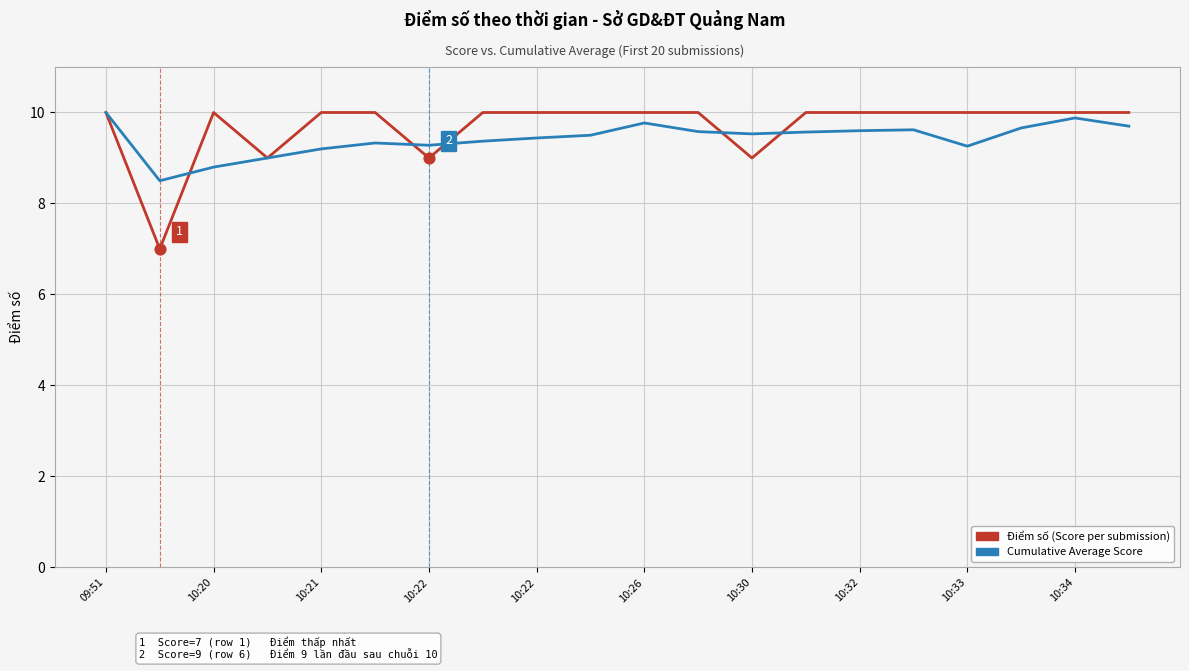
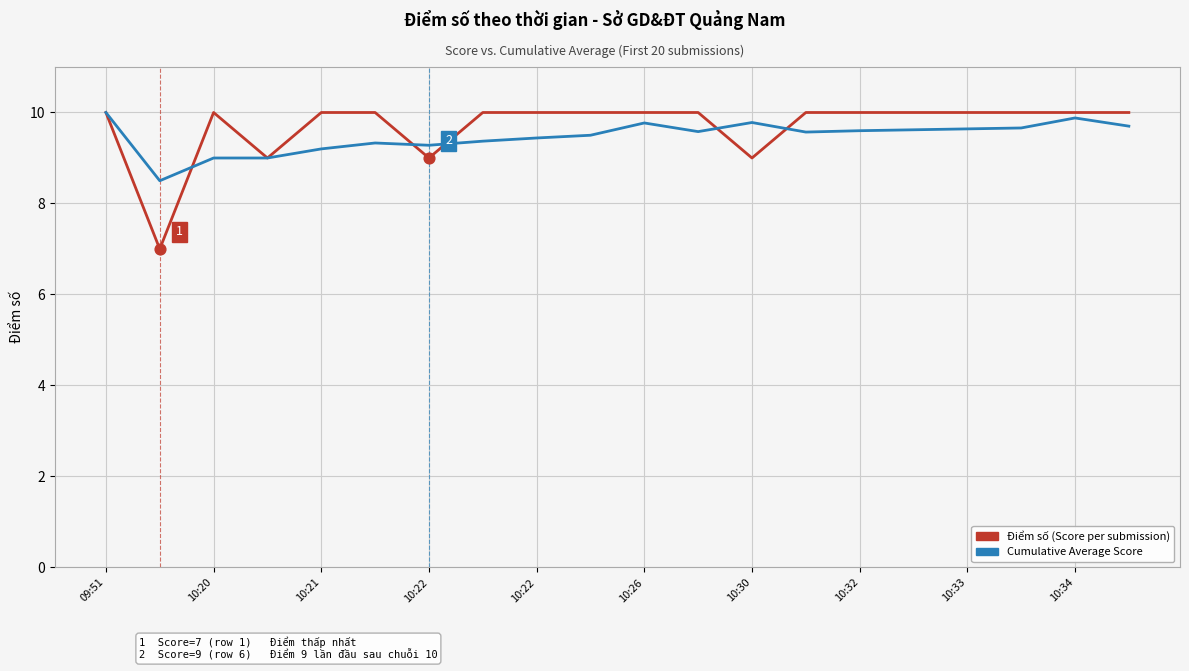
  {
    "Cumulative Average Score": {
-     "10:20": 8.8,
+     "10:20": 9.0,
      "10:21": 9.2,
      "10:26": 9.8,
-     "10:30": 9.5,
+     "10:30": 9.8,
      "10:32": 9.6,
-     "10:33": 9.3,
+     "10:33": 9.6,
      "10:34": 9.9
    }
  }
